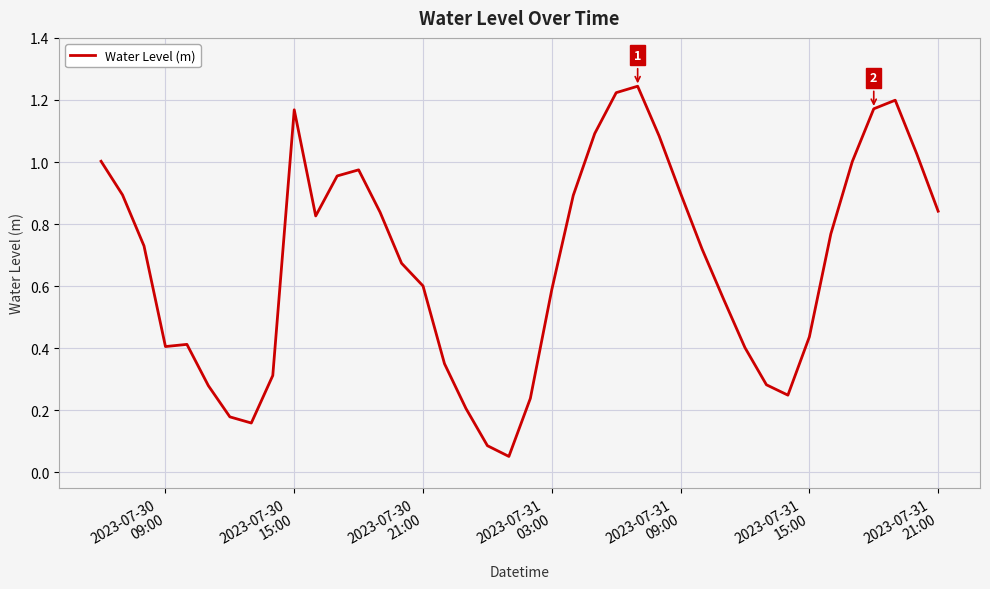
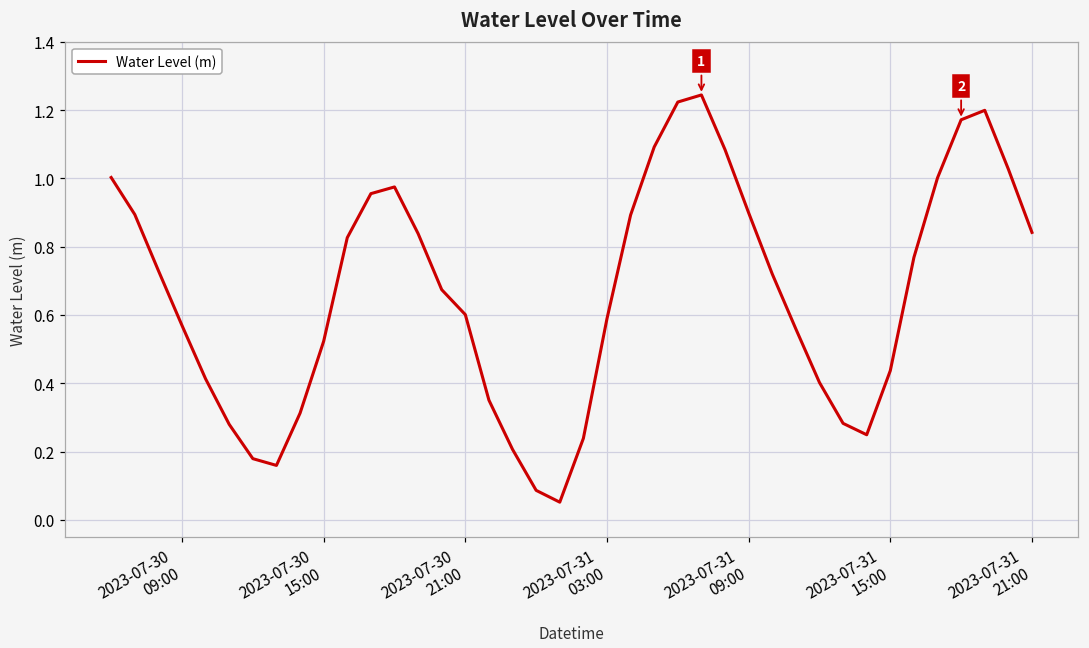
  {
-   "2023-07-30 09:00": 0.41,
-   "2023-07-30 15:00": 1.17,
+   "2023-07-30 09:00": 0.57,
+   "2023-07-30 15:00": 0.52,
    "2023-07-30 21:00": 0.60,
    "2023-07-31 03:00": 0.59,
    "2023-07-31 09:00": 0.90,
    "2023-07-31 15:00": 0.44,
    "2023-07-31 21:00": 0.84
  }
